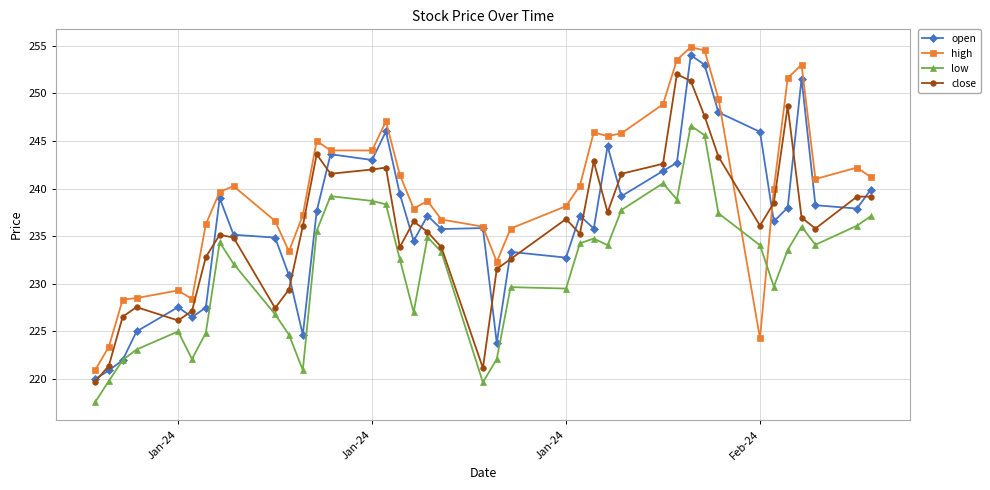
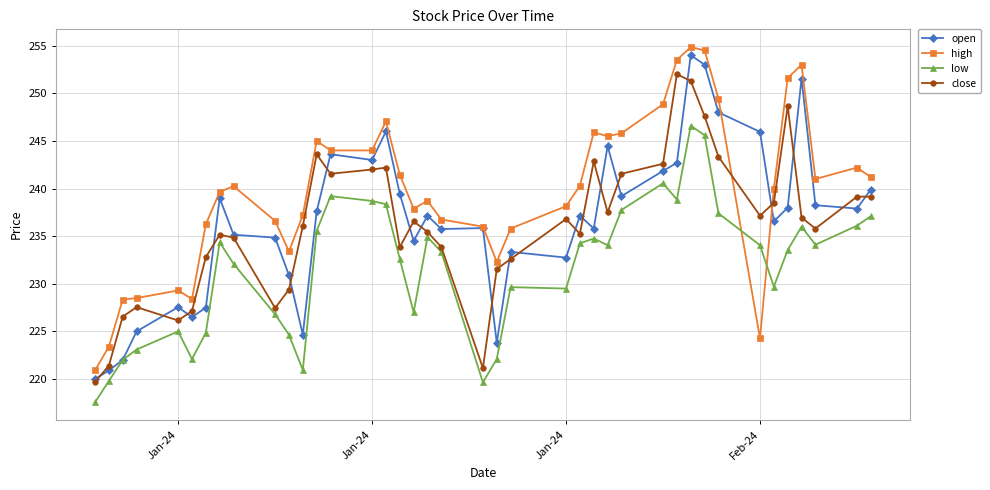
  {
    "open": {
      "Feb-24": 246
    },
    "high": {
      "Feb-24": 224
    },
    "low": {
      "Feb-24": 234
    },
    "close": {
-     "Feb-24": 236
+     "Feb-24": 237
    }
  }
